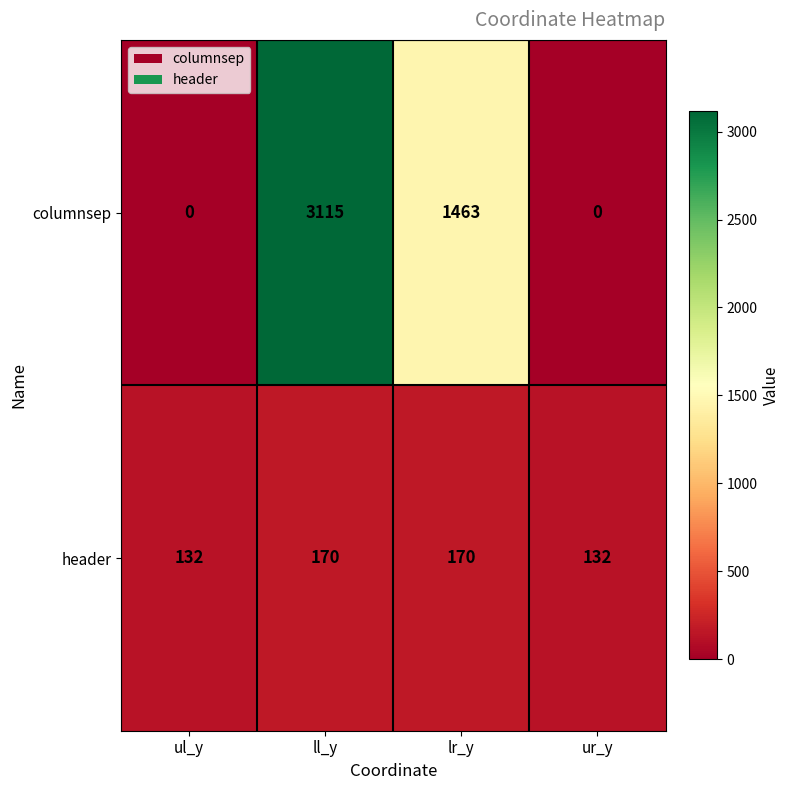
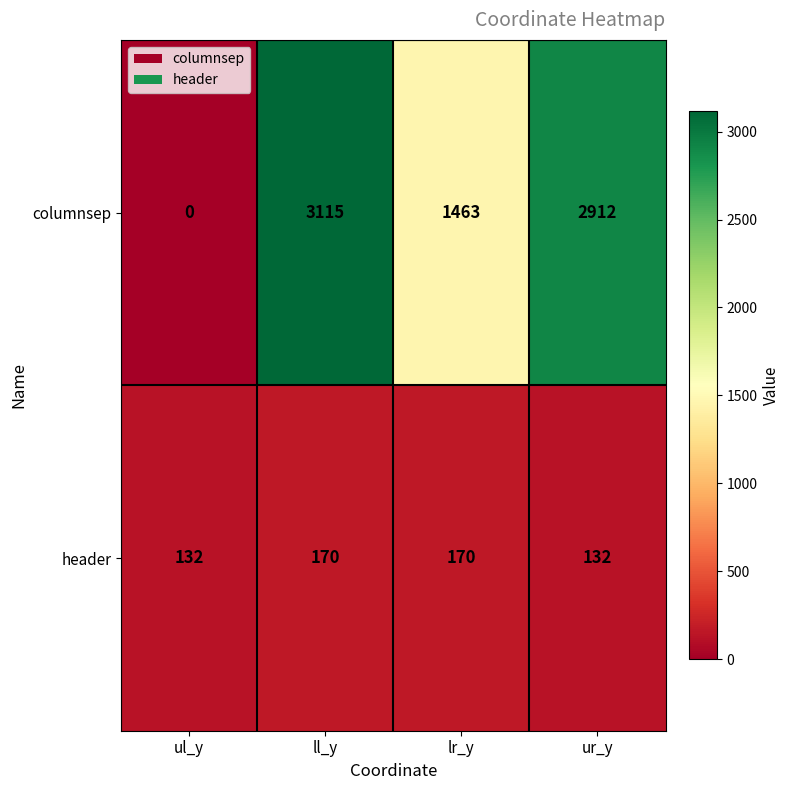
  {
    "columnsep": {
      "ul_y": 0,
      "ll_y": 3115,
      "lr_y": 1463,
-     "ur_y": 0
+     "ur_y": 2912
    },
    "header": {
      "ul_y": 132,
      "ll_y": 170,
      "lr_y": 170,
      "ur_y": 132
    }
  }
